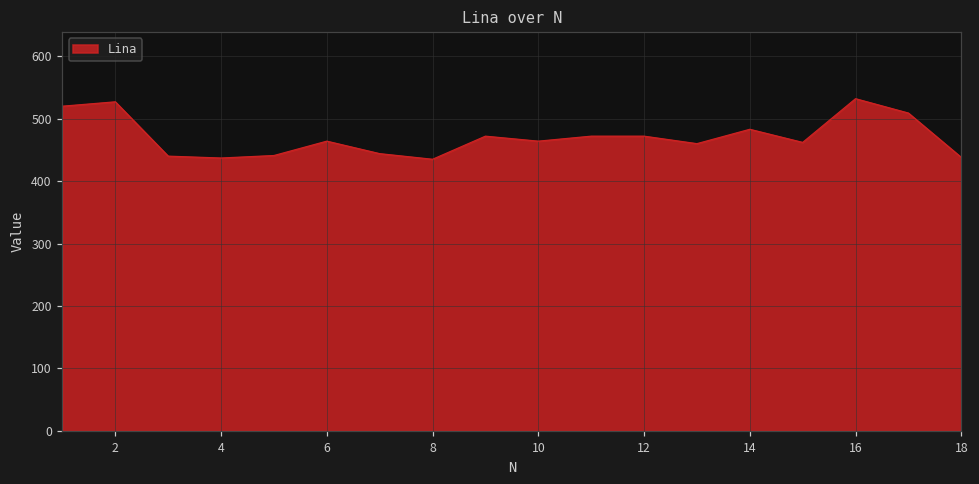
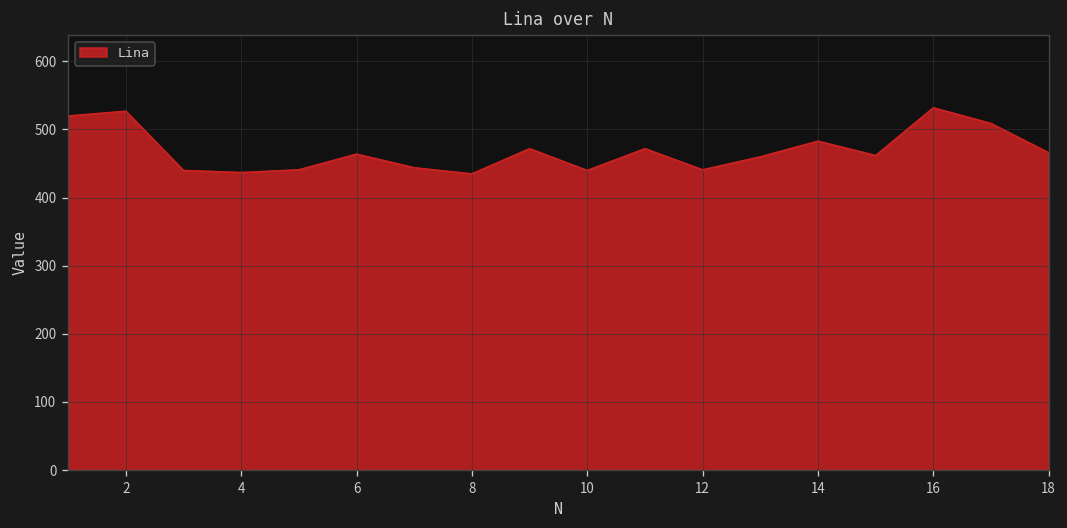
  {
    "2": 530,
    "4": 440,
    "6": 460,
    "8": 440,
-   "10": 460,
-   "12": 470,
+   "10": 440,
+   "12": 440,
    "14": 480,
    "16": 530,
-   "18": 440
+   "18": 470
  }
